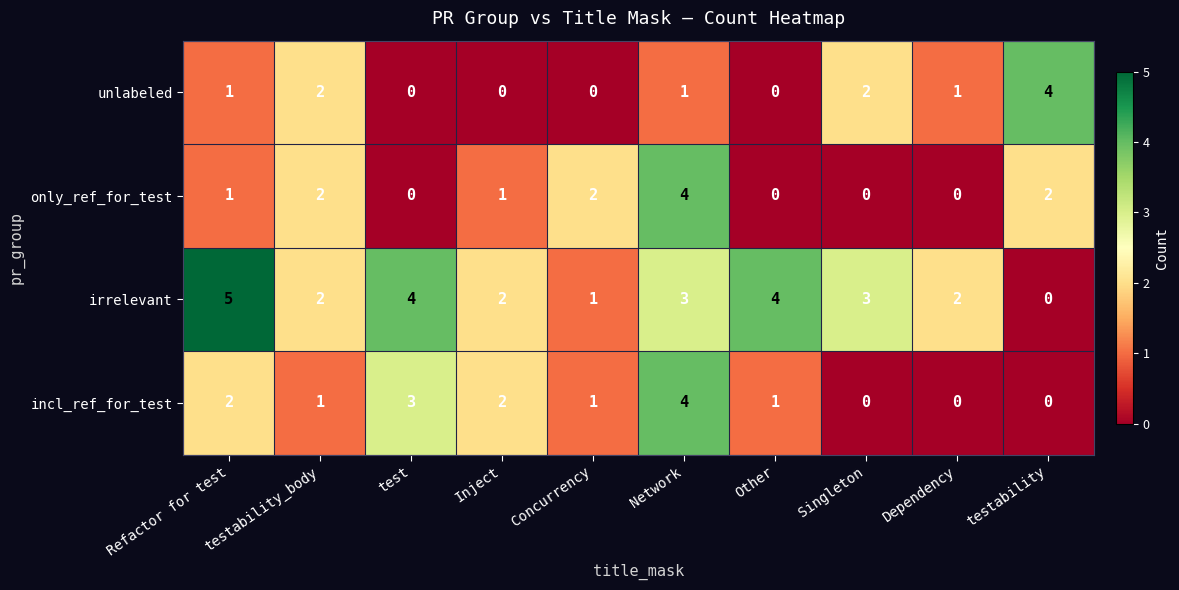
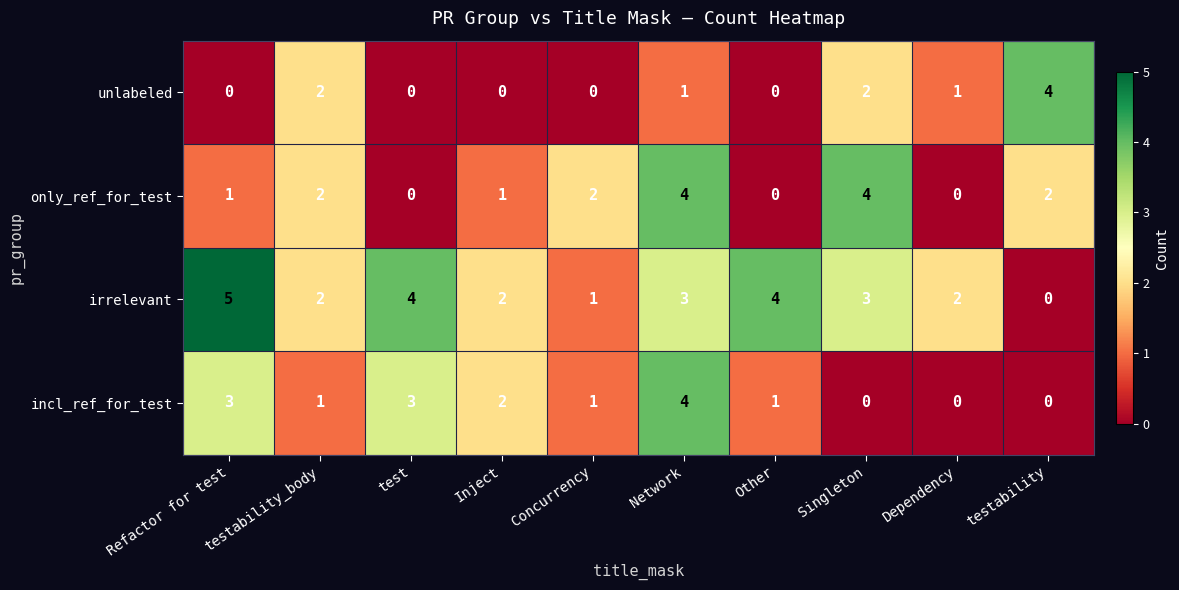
  {
    "unlabeled": {
-     "Refactor for test": 1,
+     "Refactor for test": 0,
      "testability_body": 2,
      "test": 0,
      "Inject": 0,
      "Concurrency": 0,
      "Network": 1,
      "Other": 0,
      "Singleton": 2,
      "Dependency": 1,
      "testability": 4
    },
    "only_ref_for_test": {
      "Refactor for test": 1,
      "testability_body": 2,
      "test": 0,
      "Inject": 1,
      "Concurrency": 2,
      "Network": 4,
      "Other": 0,
-     "Singleton": 0,
+     "Singleton": 4,
      "Dependency": 0,
      "testability": 2
    },
    "irrelevant": {
      "Refactor for test": 5,
      "testability_body": 2,
      "test": 4,
      "Inject": 2,
      "Concurrency": 1,
      "Network": 3,
      "Other": 4,
      "Singleton": 3,
      "Dependency": 2,
      "testability": 0
    },
    "incl_ref_for_test": {
-     "Refactor for test": 2,
+     "Refactor for test": 3,
      "testability_body": 1,
      "test": 3,
      "Inject": 2,
      "Concurrency": 1,
      "Network": 4,
      "Other": 1,
      "Singleton": 0,
      "Dependency": 0,
      "testability": 0
    }
  }
